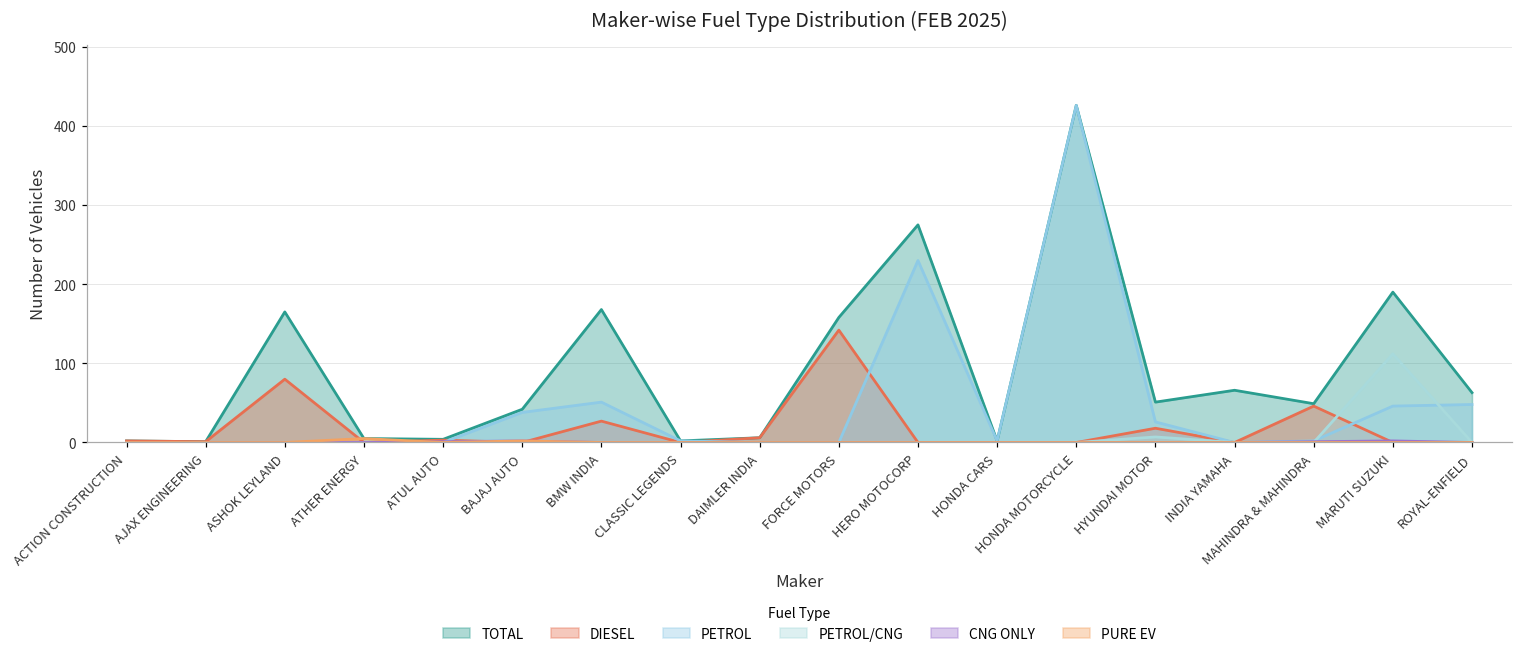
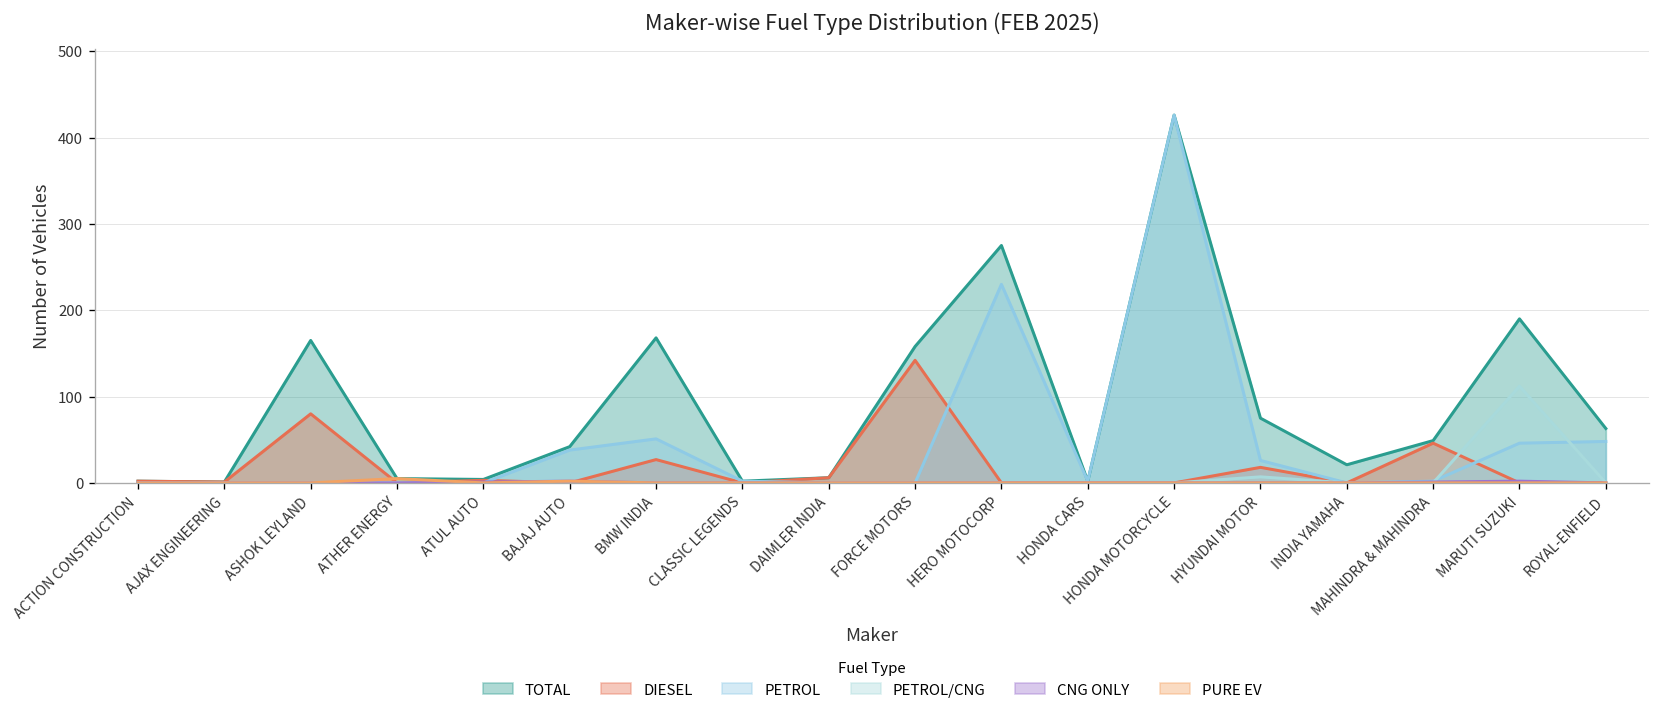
  {
    "TOTAL": {
      "ASHOK LEYLAND": 170,
      "BAJAJ AUTO": 40,
      "BMW INDIA": 170,
      "FORCE MOTORS": 160,
      "HERO MOTOCORP": 280,
-     "HYUNDAI MOTOR": 50,
-     "INDIA YAMAHA": 70,
+     "HYUNDAI MOTOR": 80,
+     "INDIA YAMAHA": 20,
      "MARUTI SUZUKI": 190,
      "ROYAL-ENFIELD": 60
    }
  }
